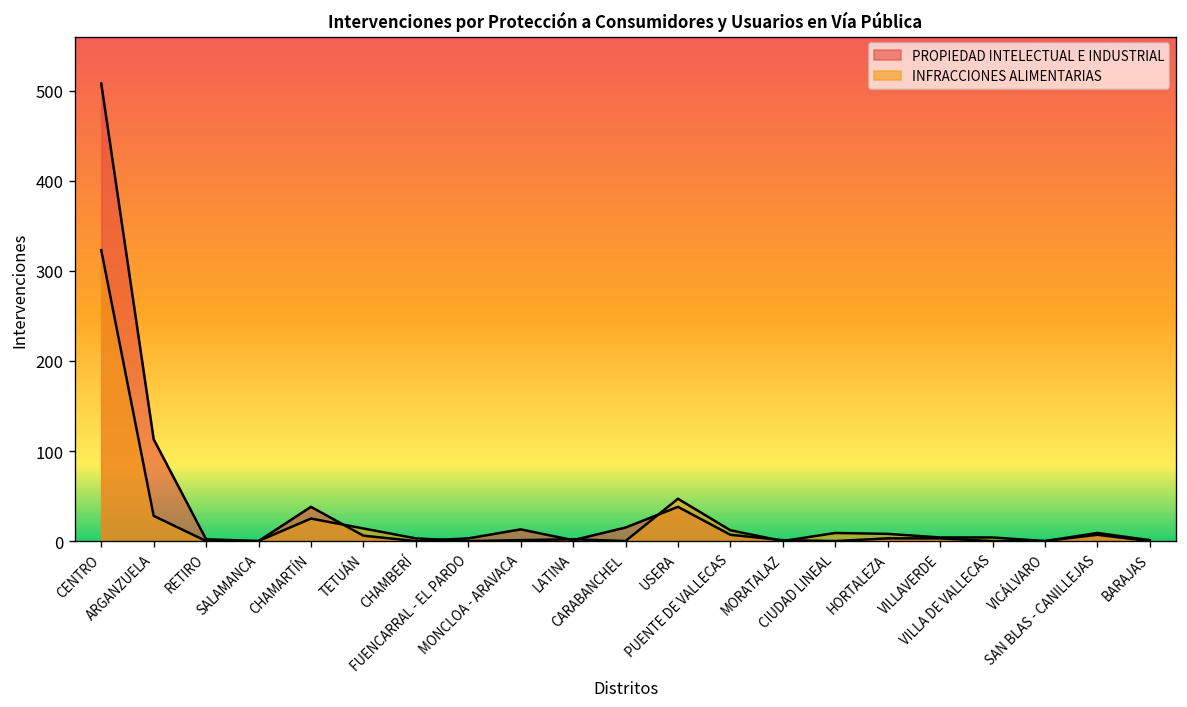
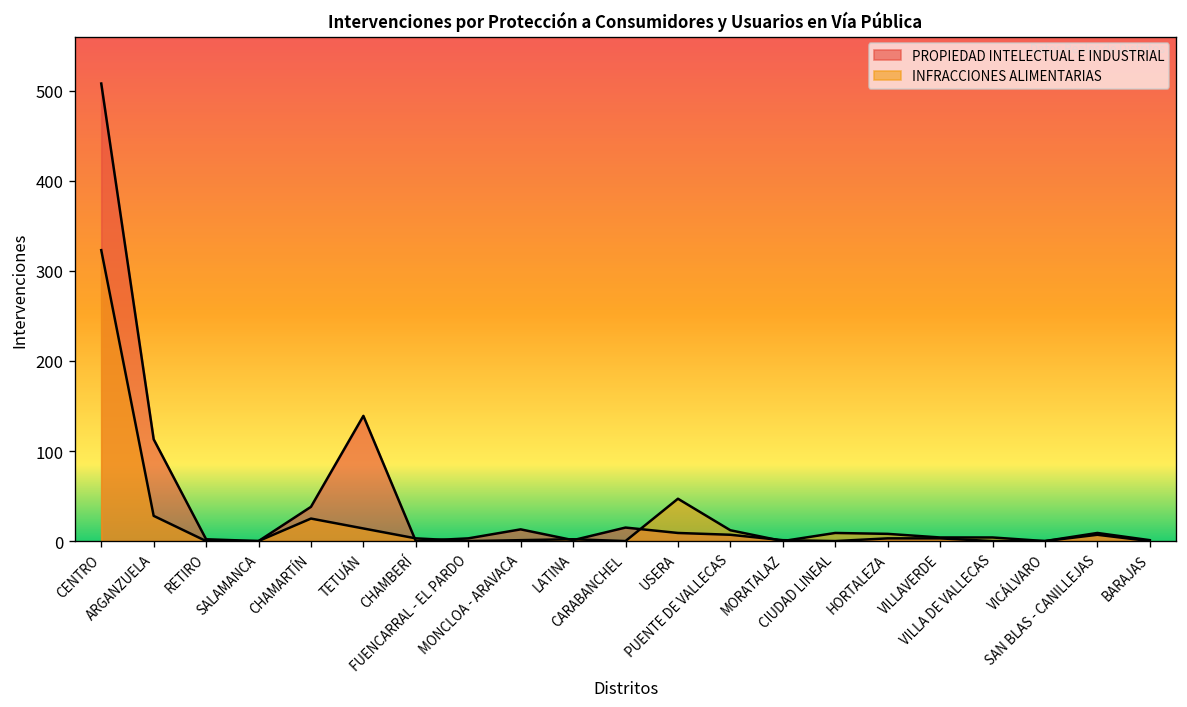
  {
    "PROPIEDAD INTELECTUAL E INDUSTRIAL": {
      "CENTRO": 510,
      "ARGANZUELA": 110,
      "CHAMARTÍN": 40,
-     "TETUÁN": 10,
+     "TETUÁN": 140,
      "MONCLOA - ARAVACA": 10,
      "CARABANCHEL": 20,
-     "USERA": 40,
+     "USERA": 10,
      "PUENTE DE VALLECAS": 10,
      "CIUDAD LINEAL": 0,
      "HORTALEZA": 0,
      "VILLA DE VALLECAS": 0
    },
    "INFRACCIONES ALIMENTARIAS": {
      "CENTRO": 320,
      "ARGANZUELA": 30,
      "CHAMARTÍN": 30,
      "TETUÁN": 10,
      "MONCLOA - ARAVACA": 0,
      "CARABANCHEL": 0,
      "USERA": 50,
      "PUENTE DE VALLECAS": 10,
      "CIUDAD LINEAL": 10,
      "HORTALEZA": 10,
      "VILLA DE VALLECAS": 0
    }
  }
